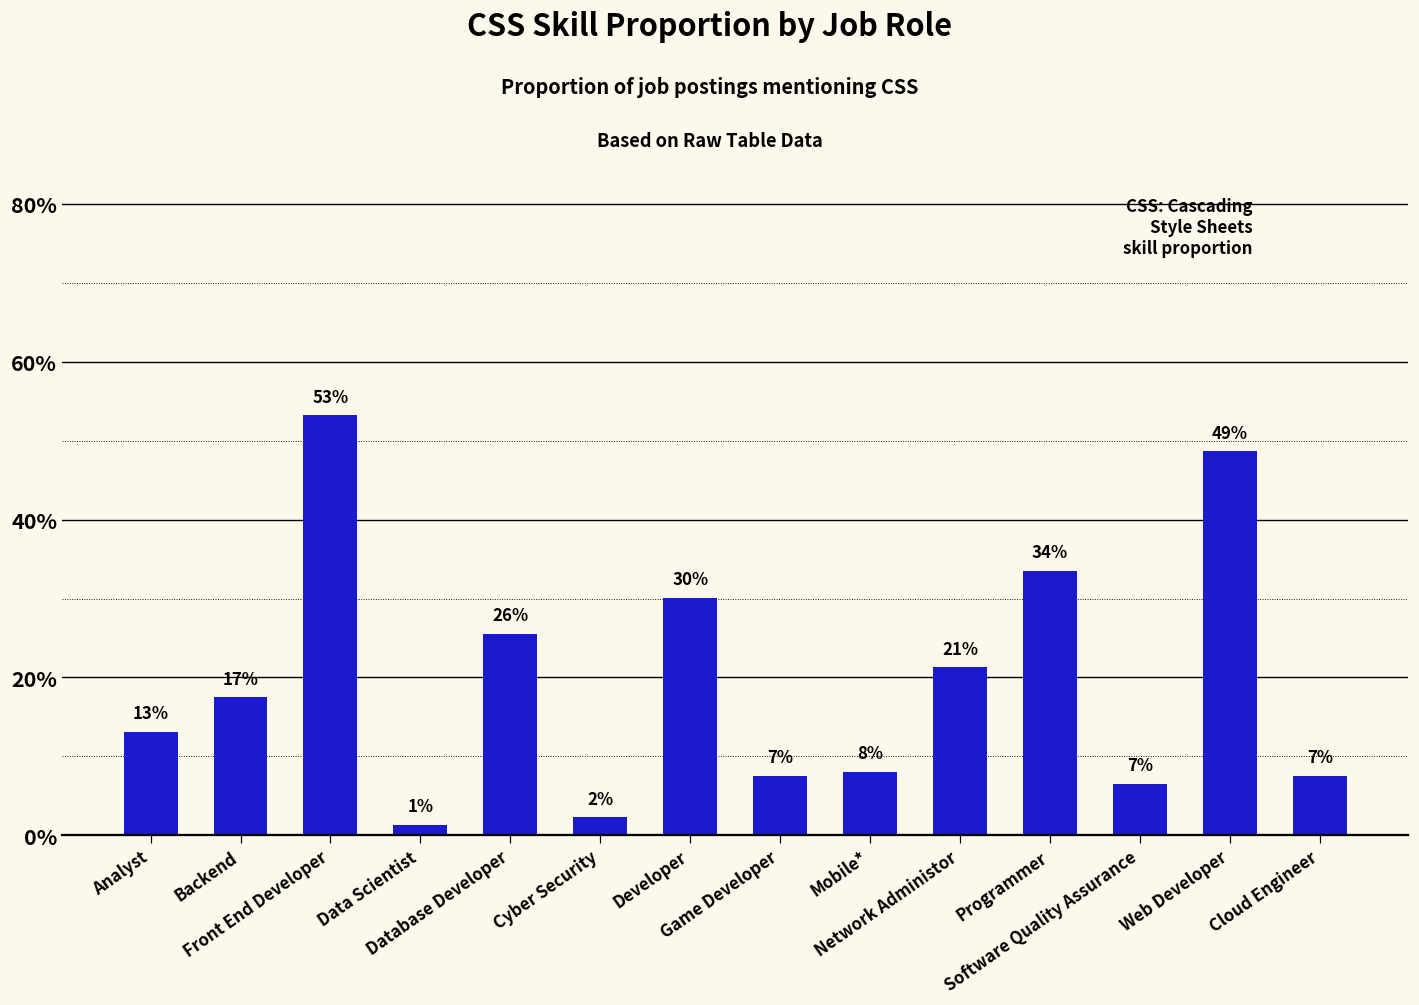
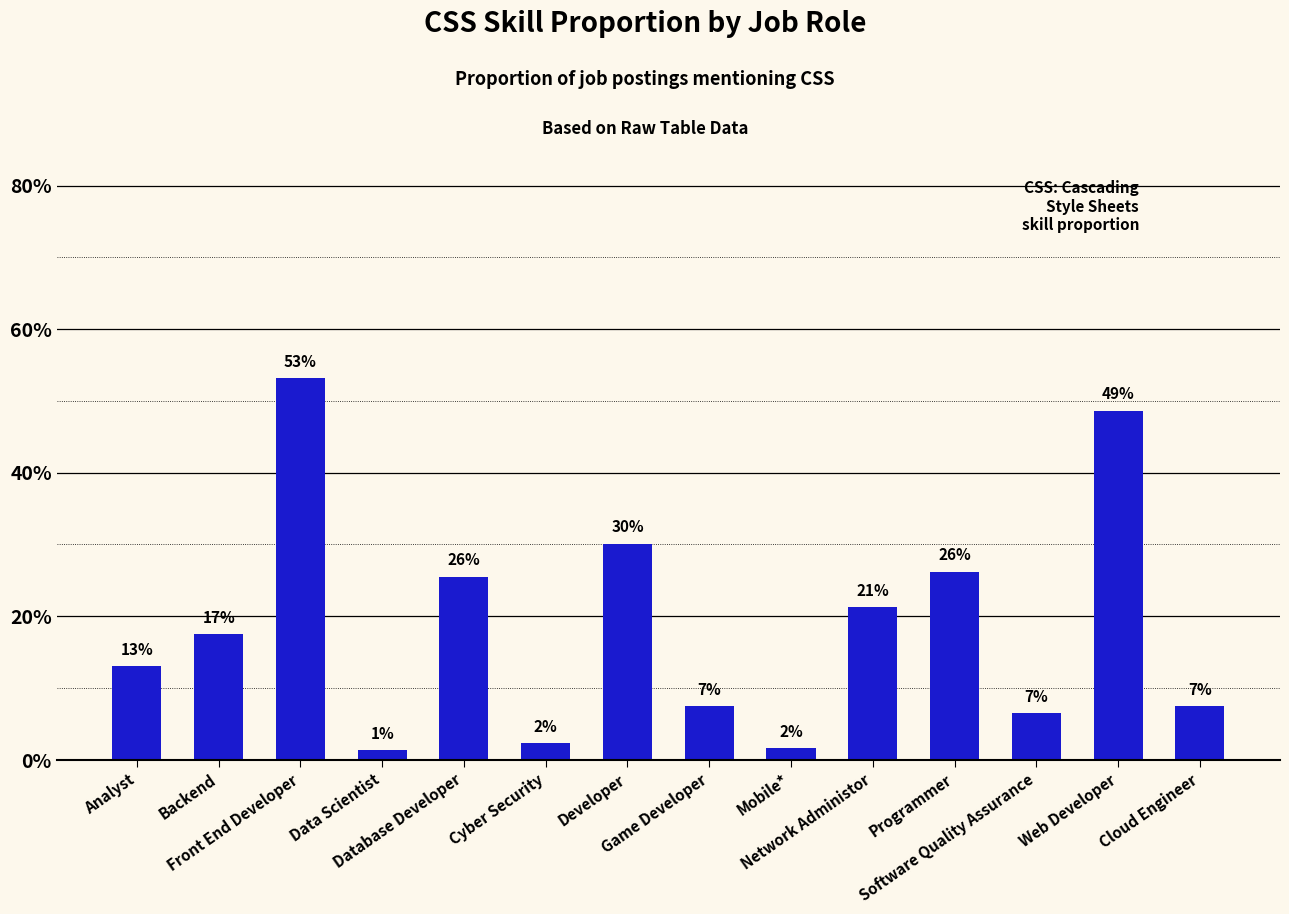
  {
    "Analyst": "13%",
    "Backend": "17%",
    "Front End Developer": "53%",
    "Data Scientist": "1%",
    "Database Developer": "26%",
    "Cyber Security": "2%",
    "Developer": "30%",
    "Game Developer": "7%",
-   "Mobile*": "8%",
+   "Mobile*": "2%",
    "Network Administor": "21%",
-   "Programmer": "34%",
+   "Programmer": "26%",
    "Software Quality Assurance": "7%",
    "Web Developer": "49%",
    "Cloud Engineer": "7%"
  }
